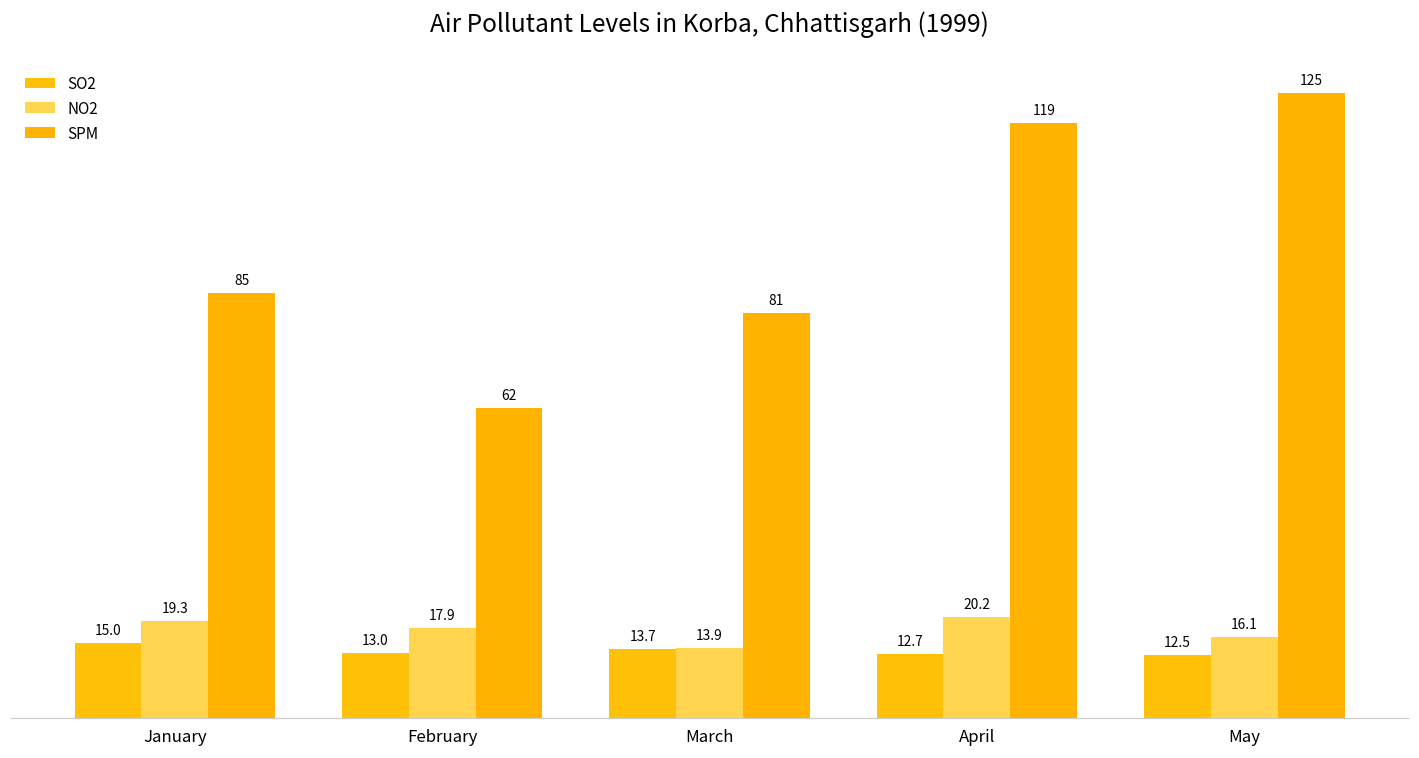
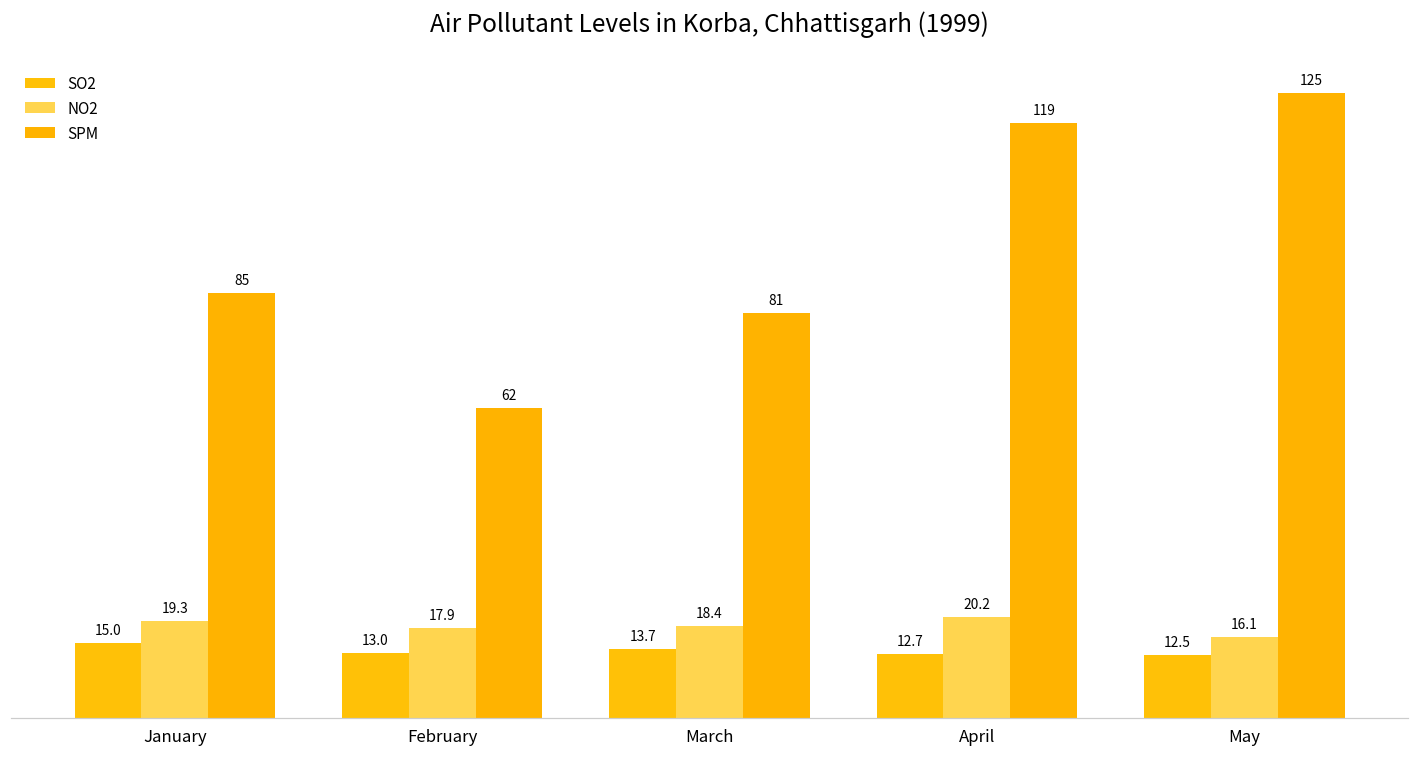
  {
    "NO2": {
      "January": 19.3,
      "February": 17.9,
-     "March": 13.9,
+     "March": 18.4,
      "April": 20.2,
      "May": 16.1
    }
  }
